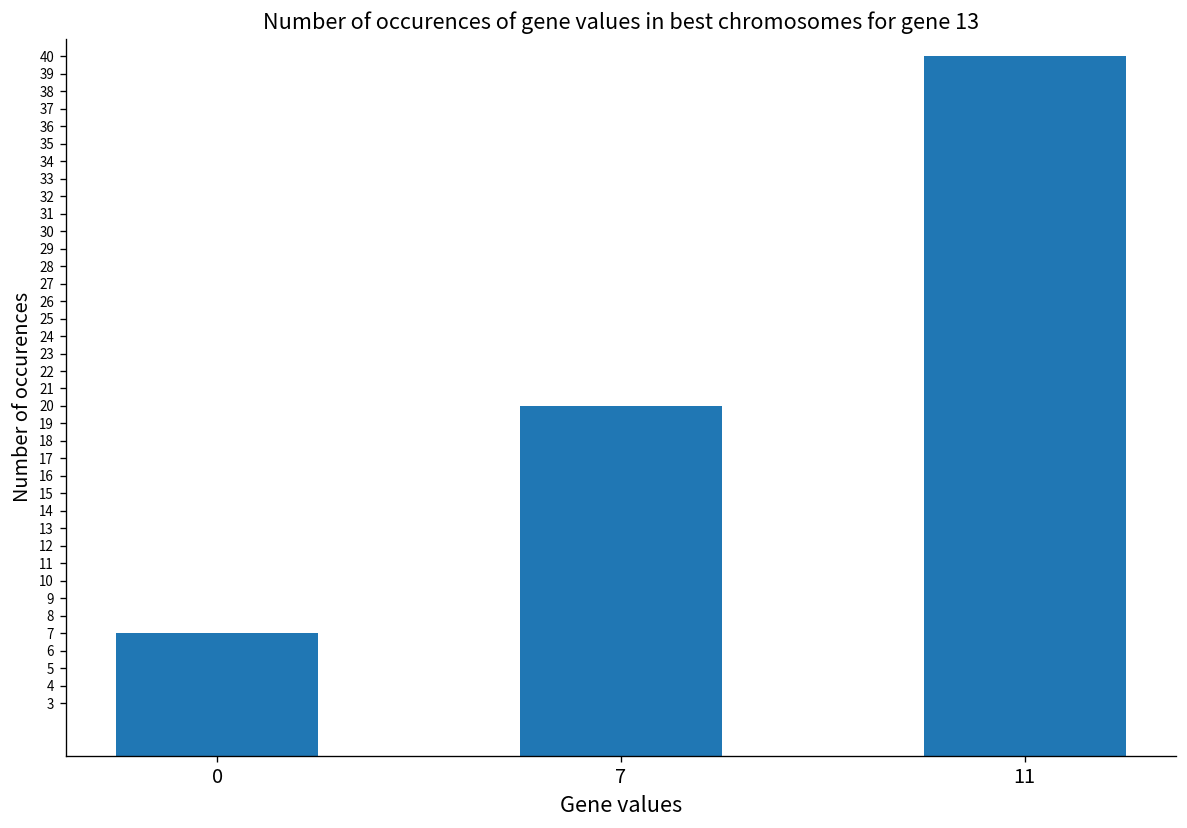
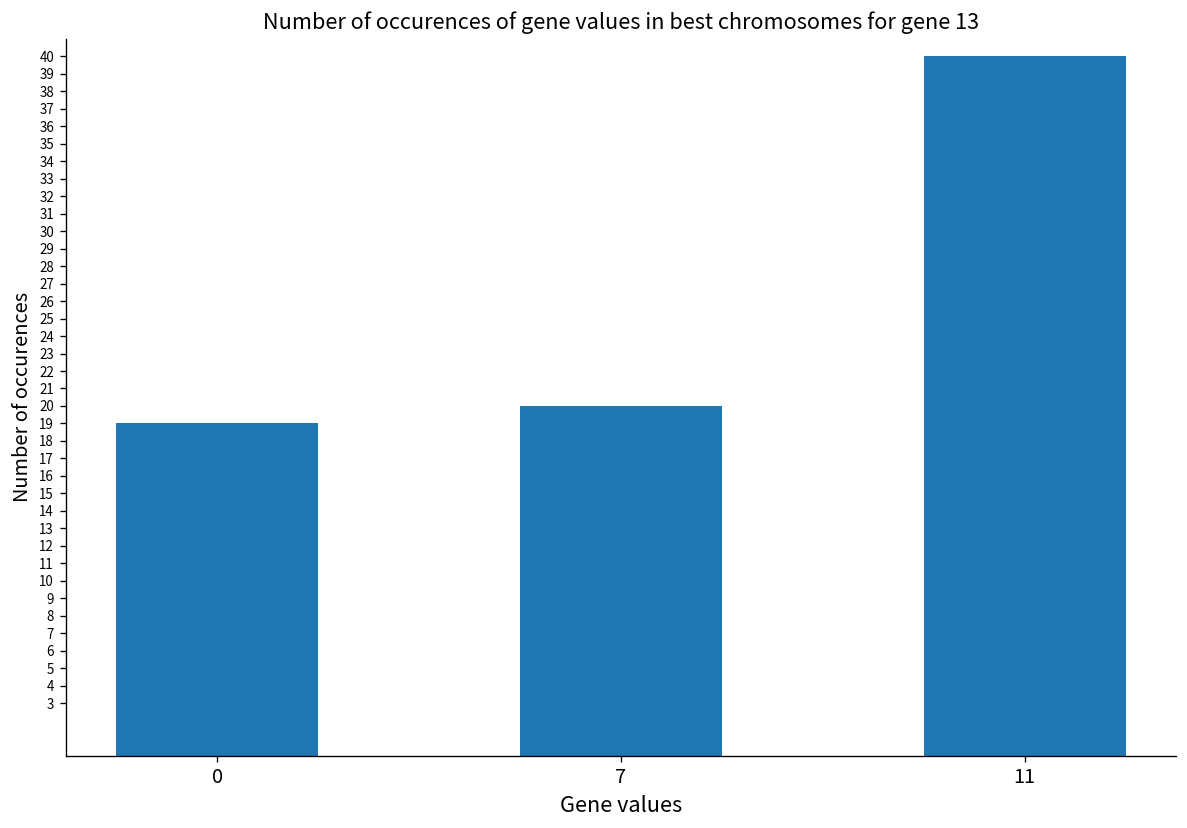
  {
-   "0": 7,
+   "0": 19,
    "7": 20,
    "11": 40
  }
